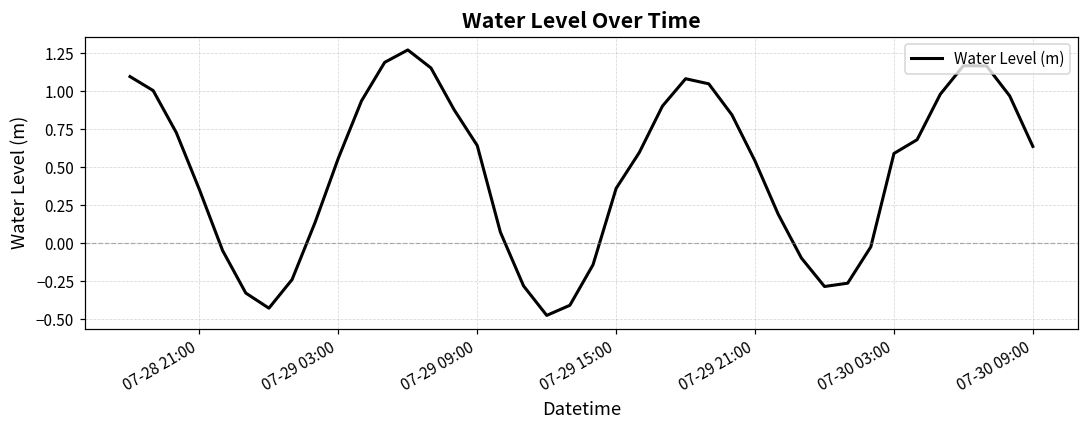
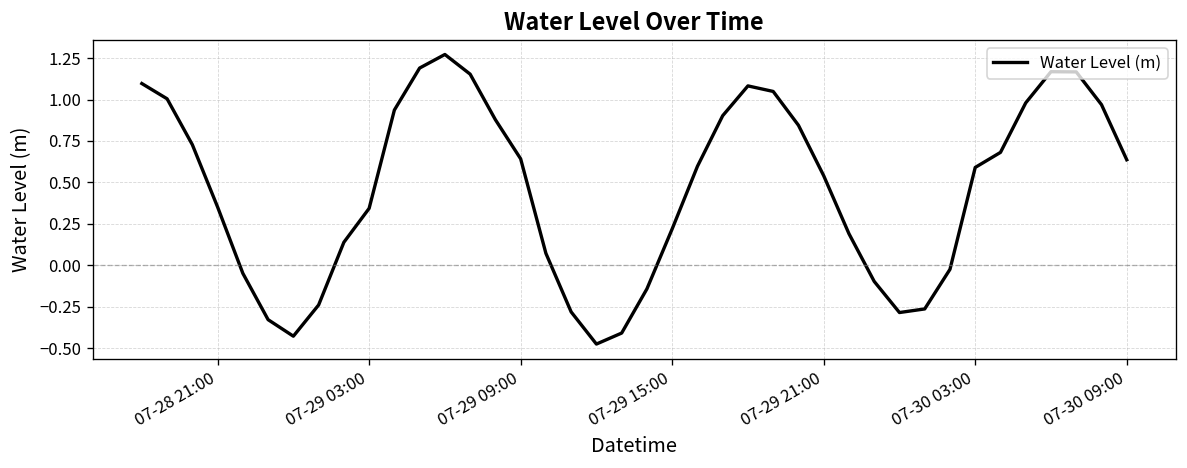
  {
    "07-28 21:00": 0.35,
-   "07-29 03:00": 0.56,
+   "07-29 03:00": 0.34,
    "07-29 09:00": 0.64,
-   "07-29 15:00": 0.36,
+   "07-29 15:00": 0.22,
    "07-29 21:00": 0.54,
    "07-30 03:00": 0.59,
    "07-30 09:00": 0.64
  }
